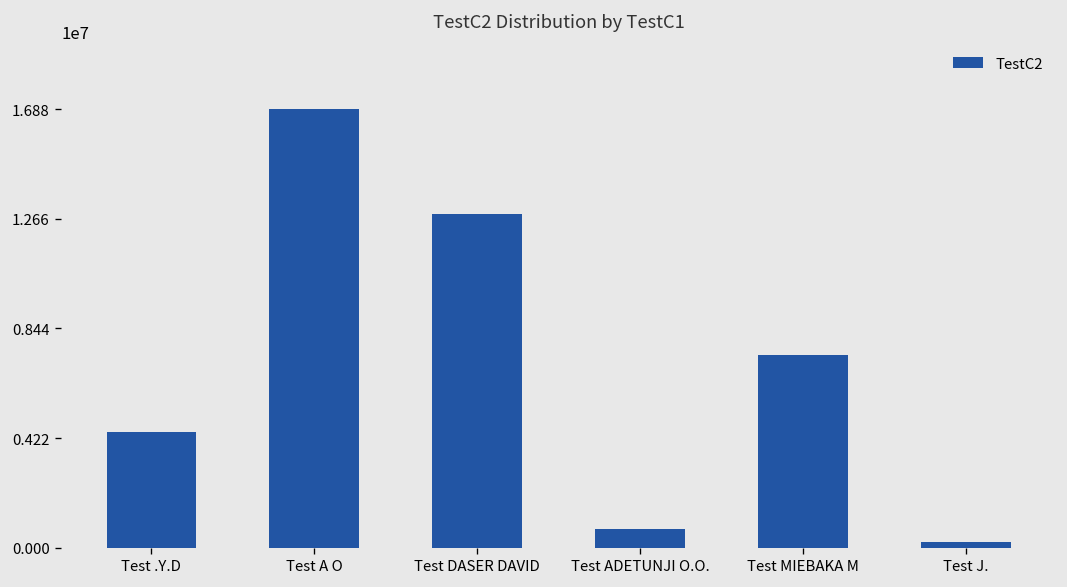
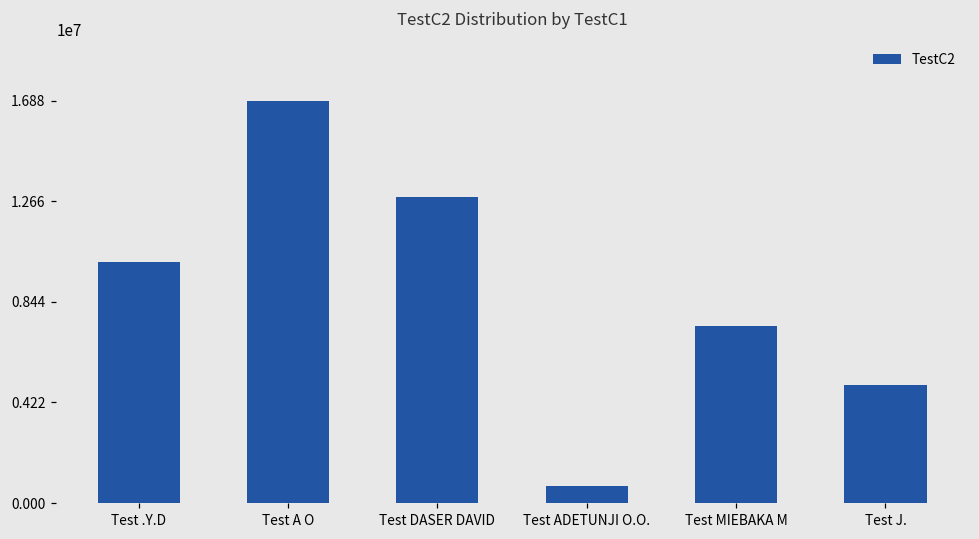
  {
-   "Test .Y.D": 4500000,
+   "Test .Y.D": 10100000,
    "Test A O": 16900000,
    "Test DASER DAVID": 12800000,
    "Test ADETUNJI O.O.": 700000,
    "Test MIEBAKA M": 7400000,
-   "Test J.": 200000
+   "Test J.": 4900000
  }
